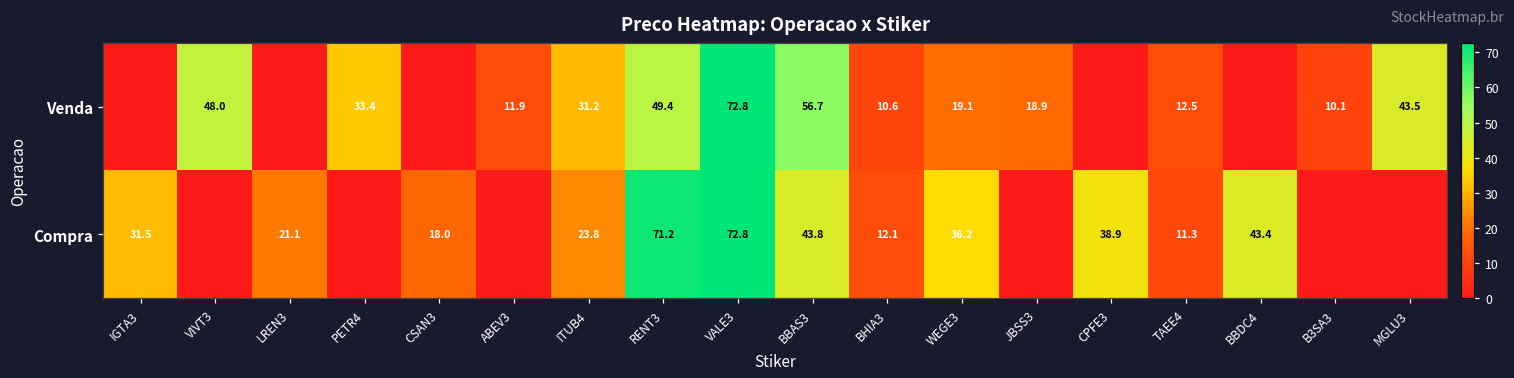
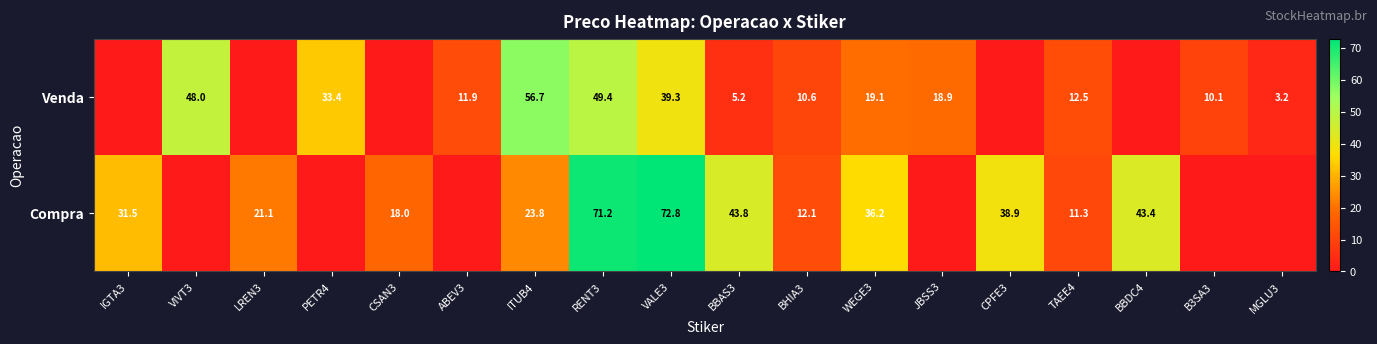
  {
    "Venda": {
      "VIVT3": 48.0,
      "PETR4": 33.4,
      "ABEV3": 11.9,
-     "ITUB4": 31.2,
+     "ITUB4": 56.7,
      "RENT3": 49.4,
-     "VALE3": 72.8,
-     "BBAS3": 56.7,
+     "VALE3": 39.3,
+     "BBAS3": 5.2,
      "BHIA3": 10.6,
      "WEGE3": 19.1,
      "JBSS3": 18.9,
      "TAEE4": 12.5,
      "B3SA3": 10.1,
-     "MGLU3": 43.5
+     "MGLU3": 3.2
    },
    "Compra": {
      "IGTA3": 31.5,
      "LREN3": 21.1,
      "CSAN3": 18.0,
      "ITUB4": 23.8,
      "RENT3": 71.2,
      "VALE3": 72.8,
      "BBAS3": 43.8,
      "BHIA3": 12.1,
      "WEGE3": 36.2,
      "CPFE3": 38.9,
      "TAEE4": 11.3,
      "BBDC4": 43.4
    }
  }
